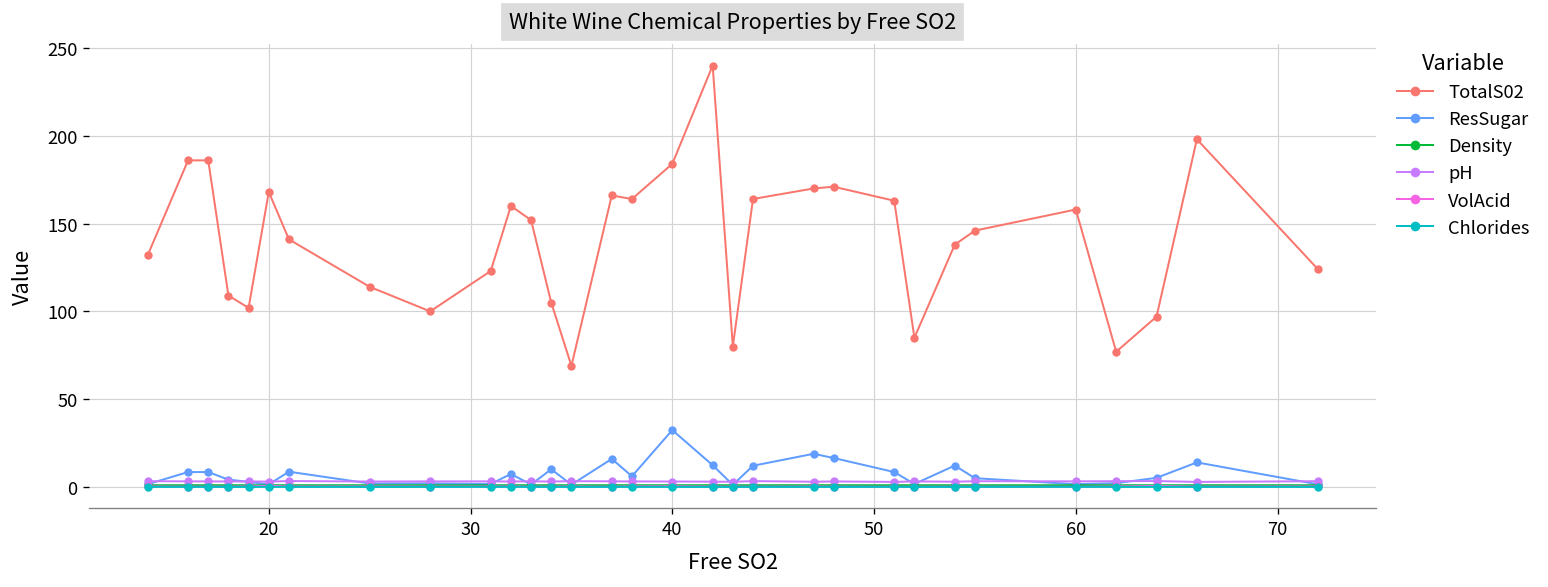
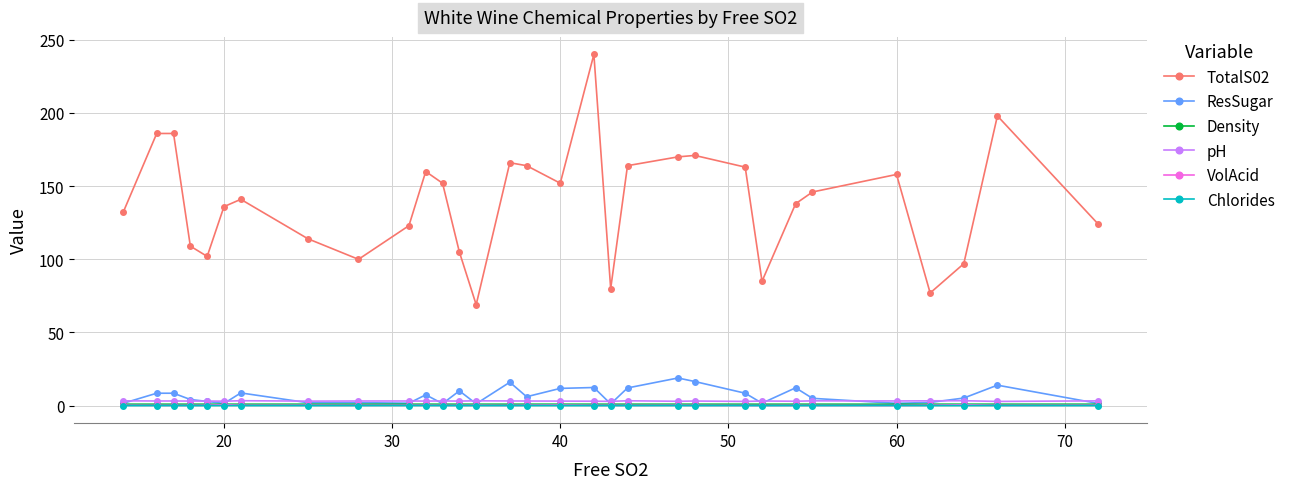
  {
    "TotalS02": {
-     "20": 168,
-     "40": 184,
+     "20": 136,
+     "40": 152,
      "60": 158
    },
    "ResSugar": {
-     "40": 32
+     "40": 12
    }
  }
